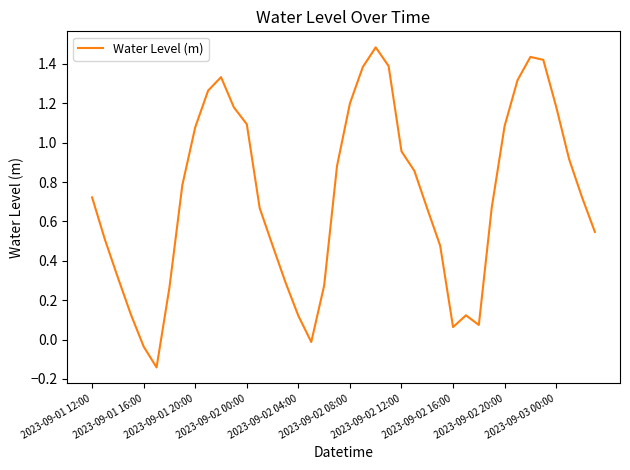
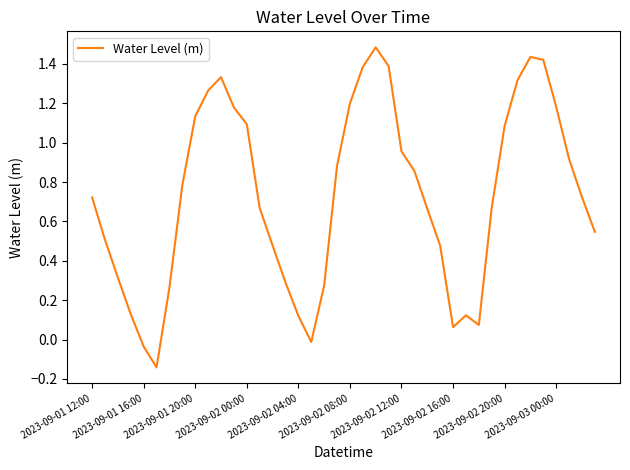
  {
    "2023-09-01 12:00": 0.72,
    "2023-09-01 16:00": -0.04,
-   "2023-09-01 20:00": 1.08,
+   "2023-09-01 20:00": 1.13,
    "2023-09-02 00:00": 1.09,
    "2023-09-02 04:00": 0.12,
    "2023-09-02 08:00": 1.20,
    "2023-09-02 12:00": 0.96,
    "2023-09-02 16:00": 0.06,
    "2023-09-02 20:00": 1.09,
    "2023-09-03 00:00": 1.18
  }
